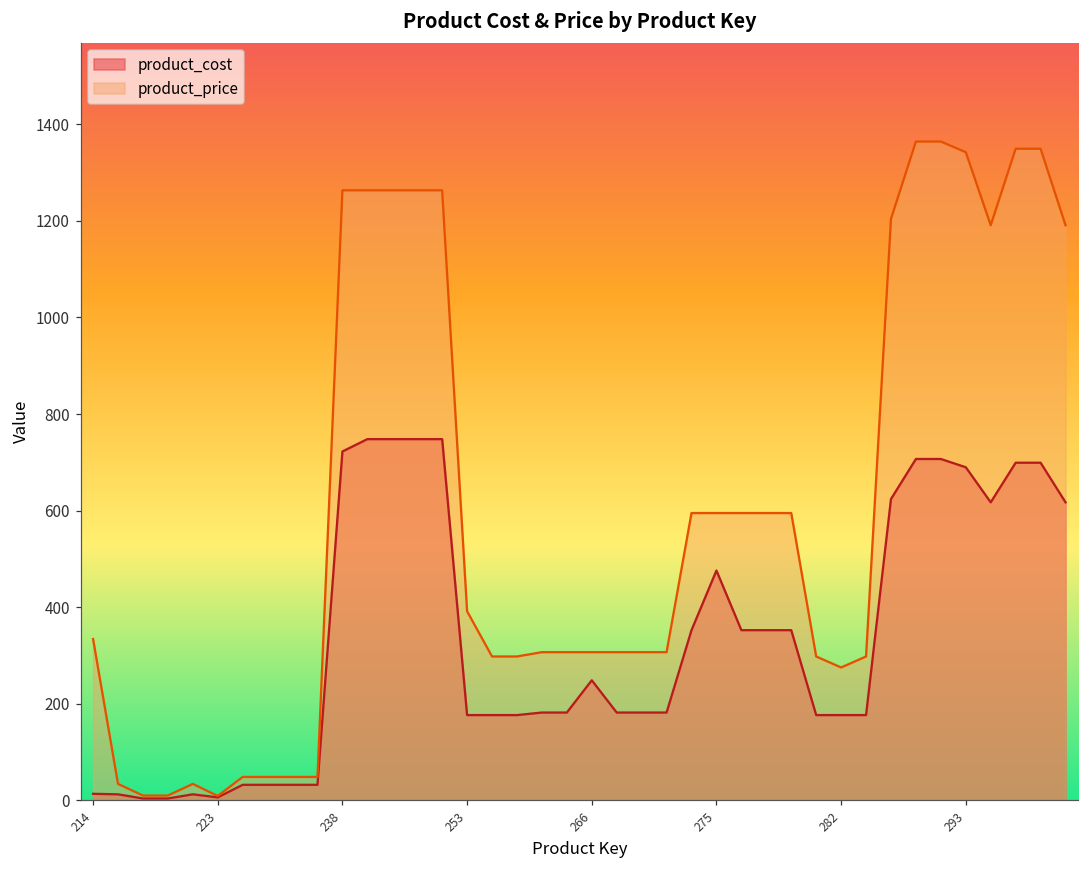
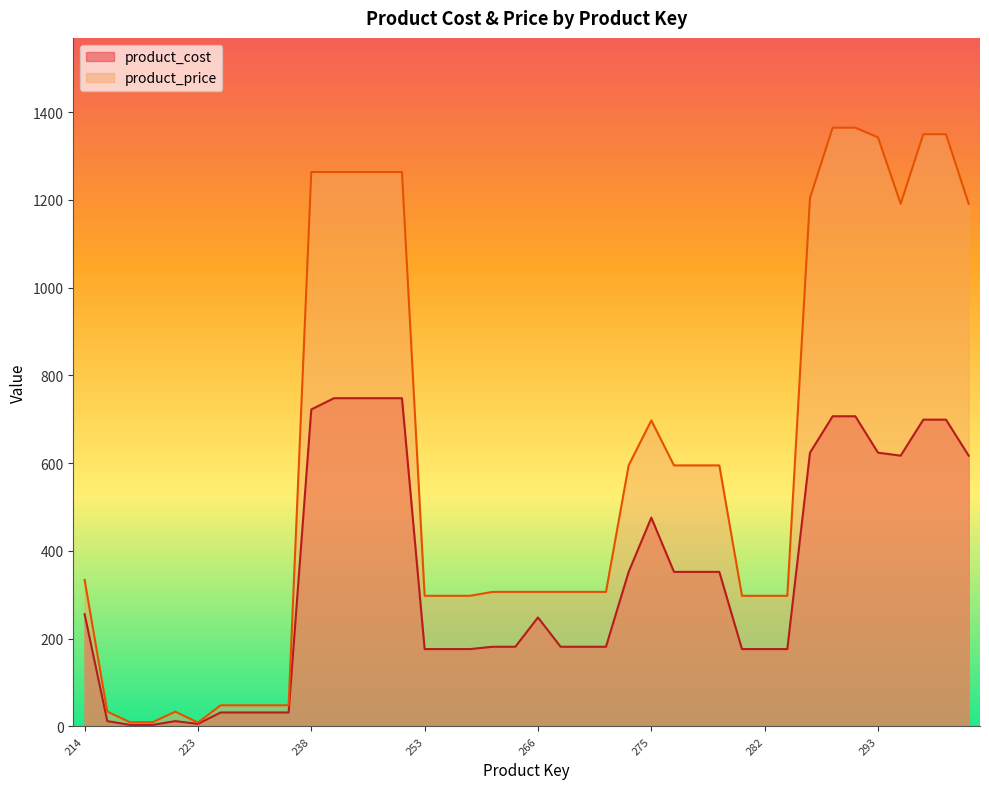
  {
    "product_cost": {
-     "214": 10,
+     "214": 260,
      "238": 720,
      "253": 180,
      "266": 250,
      "275": 480,
      "282": 180,
-     "293": 690
+     "293": 620
    },
    "product_price": {
      "214": 330,
      "238": 1260,
-     "253": 390,
+     "253": 300,
      "266": 310,
-     "275": 590,
-     "282": 270,
+     "275": 700,
+     "282": 300,
      "293": 1340
    }
  }
